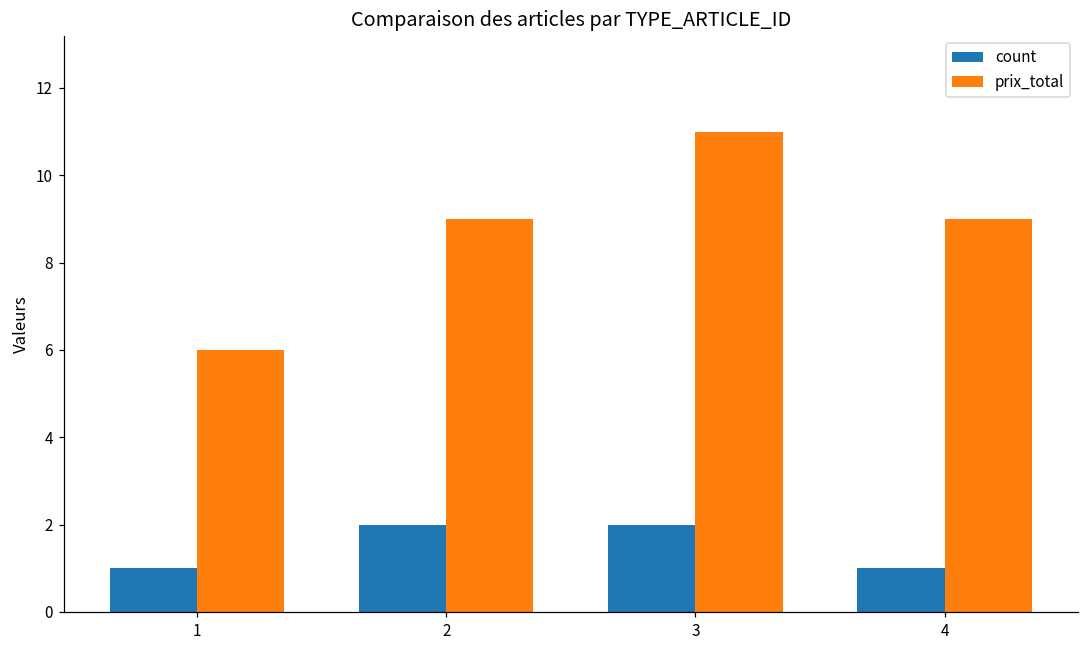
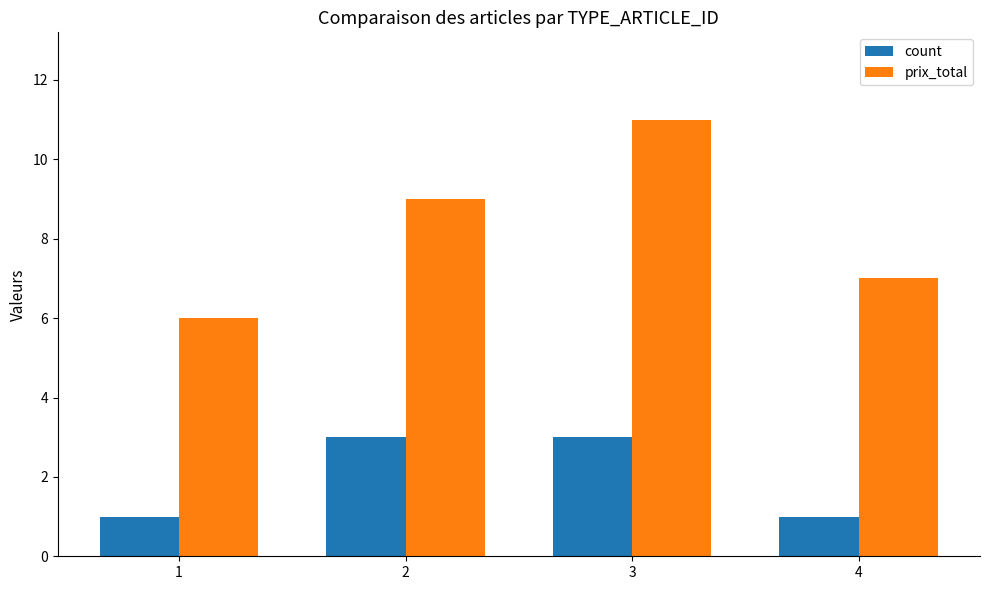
  {
    "count": {
      "1": 1,
-     "2": 2,
-     "3": 2,
+     "2": 3,
+     "3": 3,
      "4": 1
    },
    "prix_total": {
      "1": 6,
      "2": 9,
      "3": 11,
-     "4": 9
+     "4": 7
    }
  }
